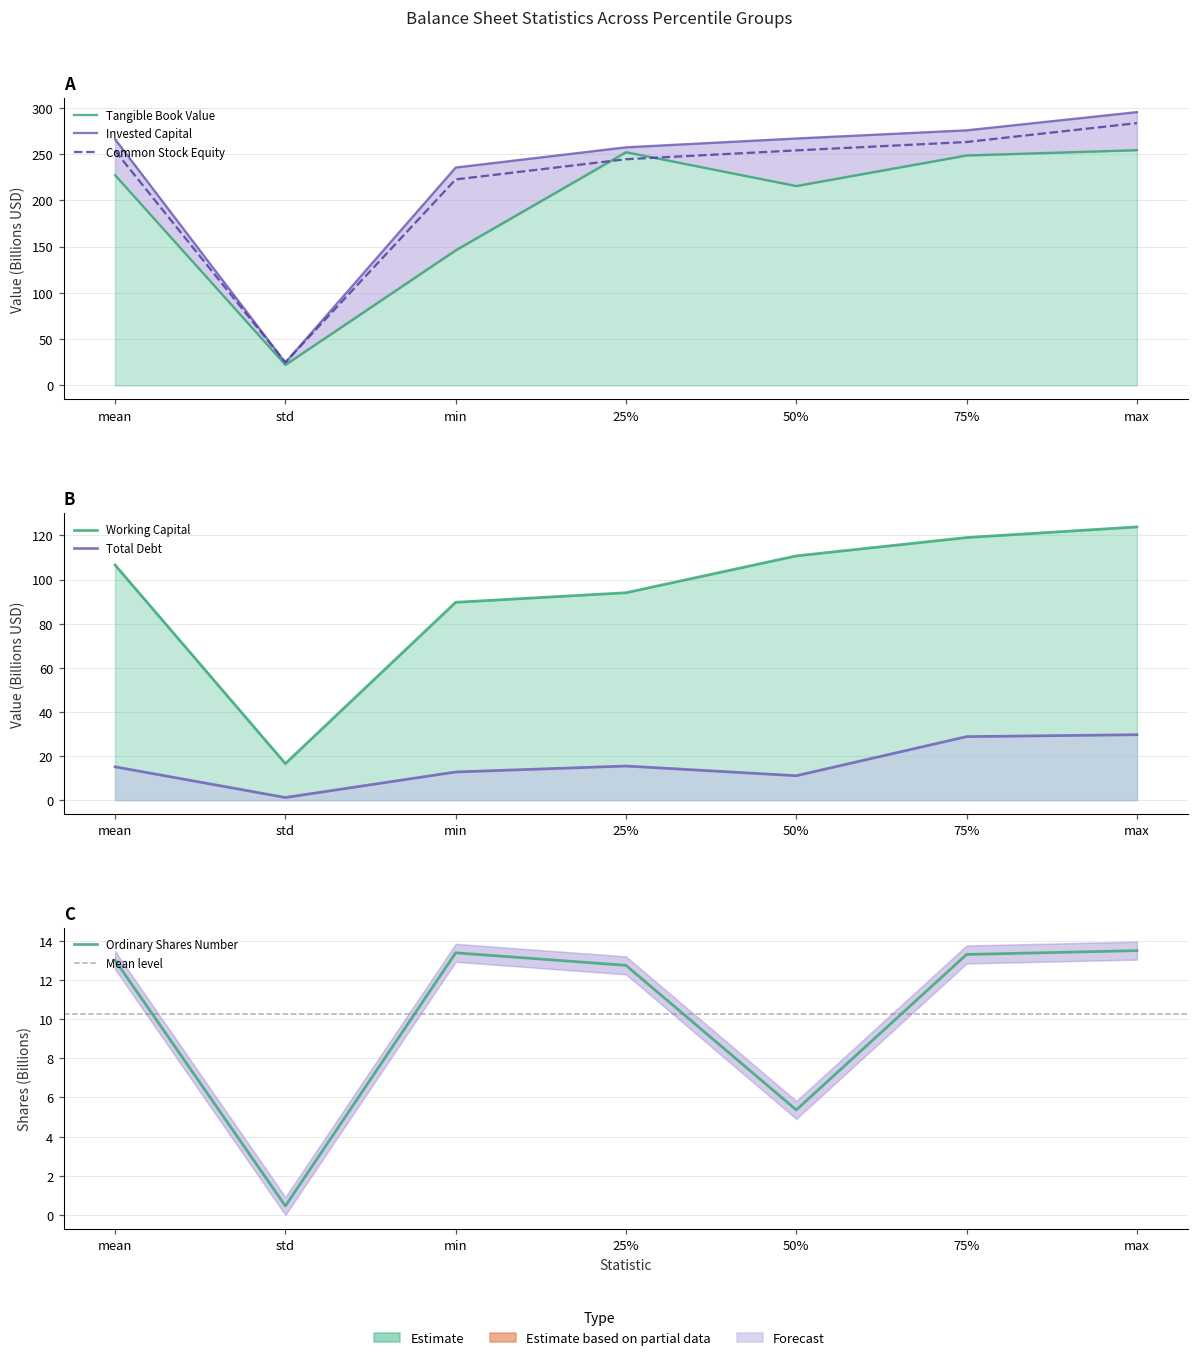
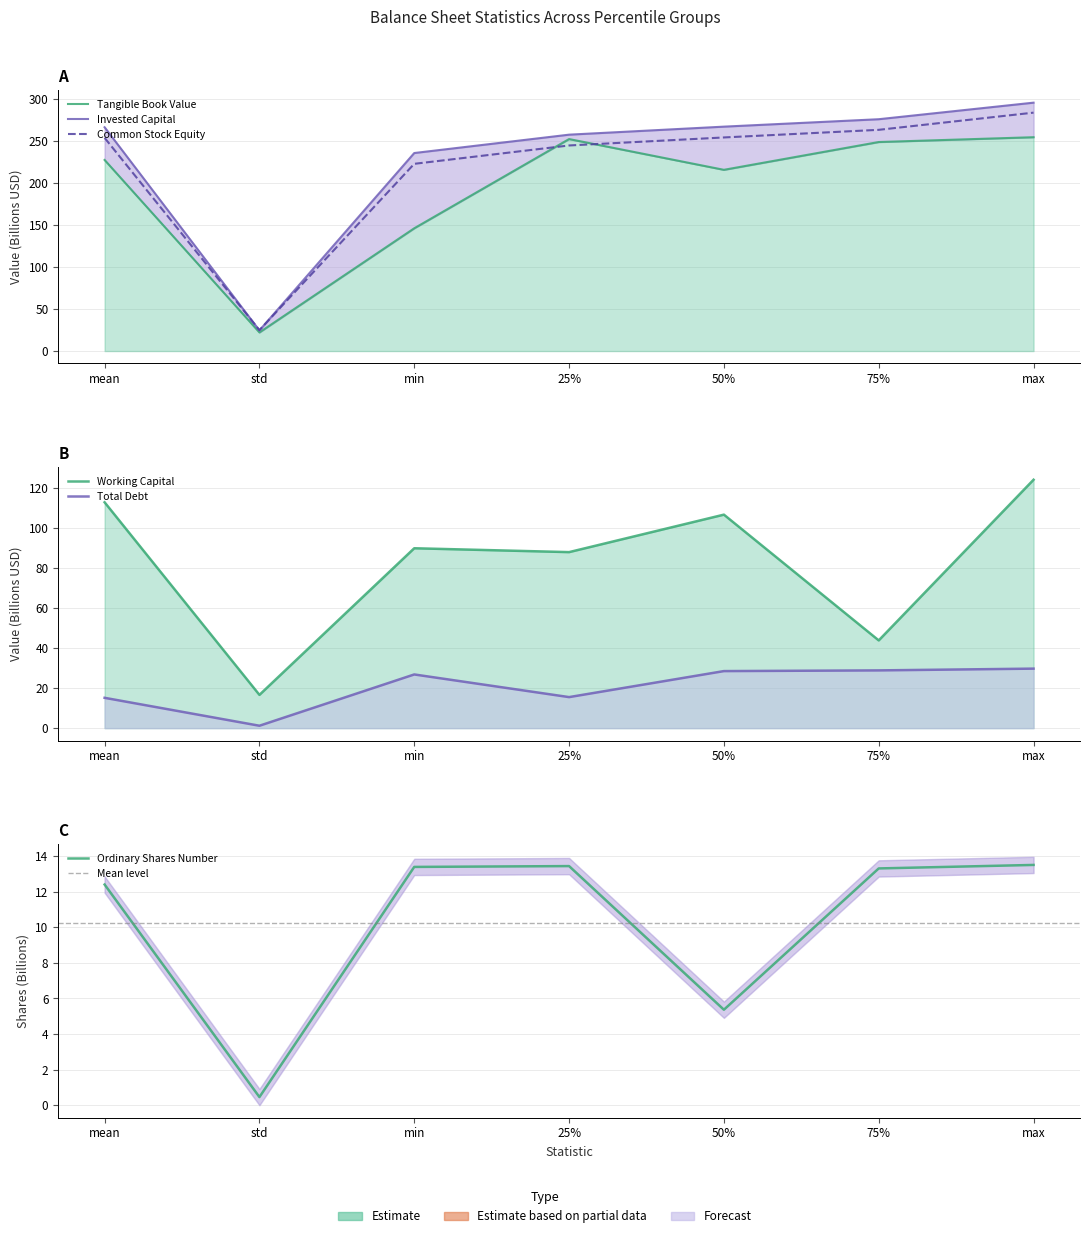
  {
    "B": {
      "Working Capital": {
-       "mean": 107,
+       "mean": 113,
        "std": 17,
        "min": 90,
-       "25%": 94,
-       "50%": 111,
-       "75%": 119,
+       "25%": 88,
+       "50%": 106,
+       "75%": 44,
        "max": 124
      },
      "Total Debt": {
        "mean": 15,
        "std": 1,
-       "min": 13,
+       "min": 27,
        "25%": 15,
-       "50%": 11,
+       "50%": 28,
        "75%": 29,
        "max": 30
      }
    },
    "C": {
      "Ordinary Shares Number": {
-       "mean": 13.0,
+       "mean": 12.4,
        "std": 0.5,
        "min": 13.4,
-       "25%": 12.8,
+       "25%": 13.4,
        "50%": 5.4,
        "75%": 13.3,
        "max": 13.5
      }
    }
  }
